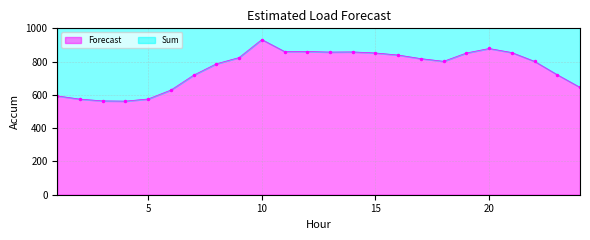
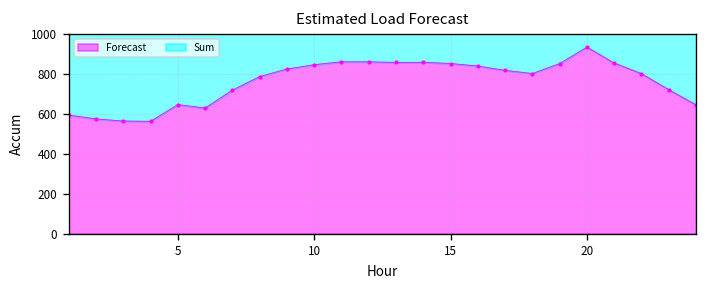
  {
    "Forecast": {
-     "5": 580,
-     "10": 930,
+     "5": 650,
+     "10": 850,
      "15": 850,
-     "20": 880
+     "20": 930
    }
  }
